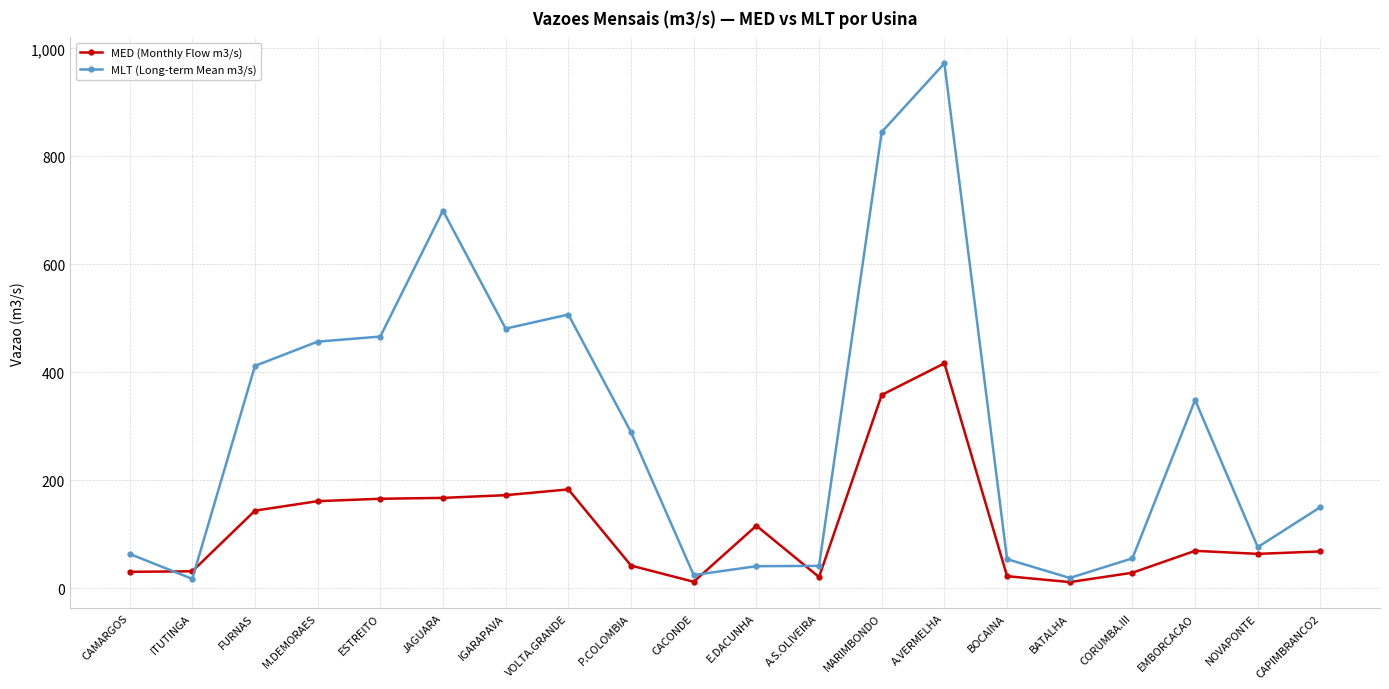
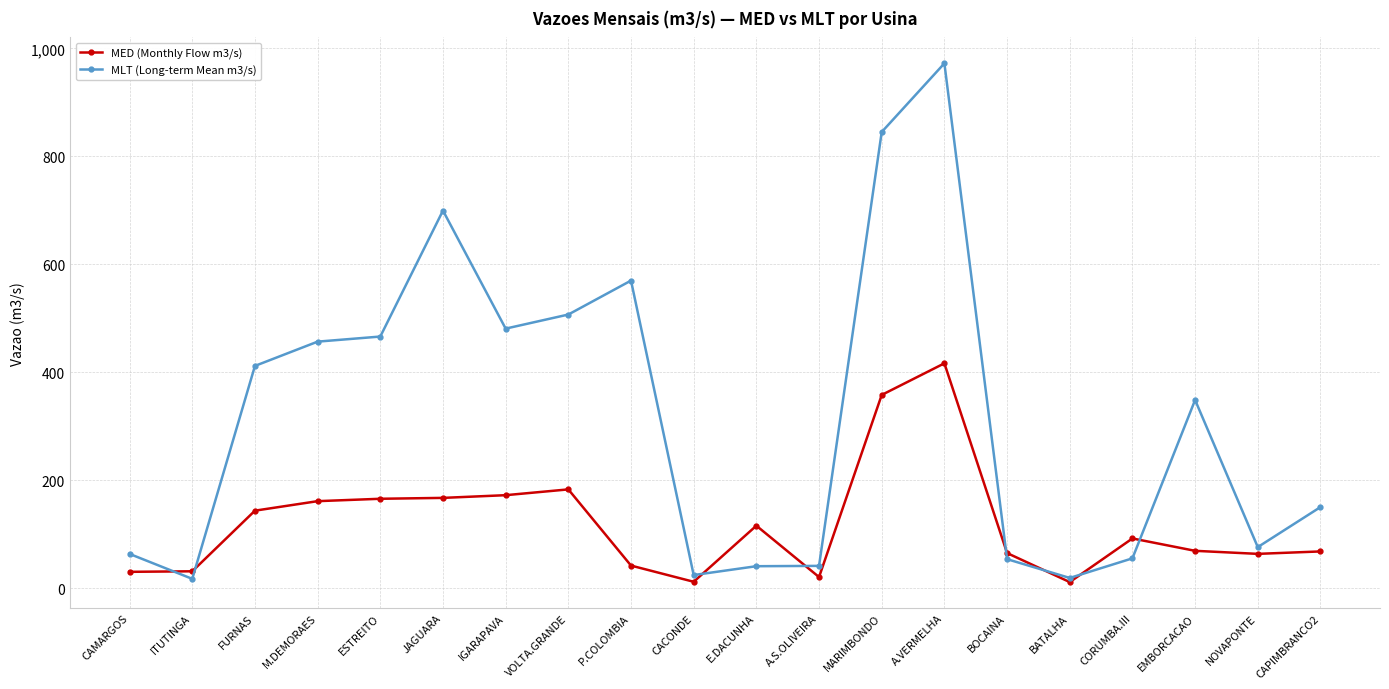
  {
    "MED (Monthly Flow m3/s)": {
      "CAMARGOS": 30,
      "ITUTINGA": 30,
      "FURNAS": 140,
      "M.DEMORAES": 160,
      "ESTREITO": 170,
      "JAGUARA": 170,
      "IGARAPAVA": 170,
      "VOLTA.GRANDE": 180,
      "P.COLOMBIA": 40,
      "CACONDE": 10,
      "E.DACUNHA": 120,
      "A.S.OLIVEIRA": 20,
      "MARIMBONDO": 360,
      "A.VERMELHA": 420,
-     "BOCAINA": 20,
+     "BOCAINA": 70,
      "BATALHA": 10,
-     "CORUMBA.III": 30,
+     "CORUMBA.III": 90,
      "EMBORCACAO": 70,
      "NOVAPONTE": 60,
      "CAPIMBRANCO2": 70
    },
    "MLT (Long-term Mean m3/s)": {
      "CAMARGOS": 60,
      "ITUTINGA": 20,
      "FURNAS": 410,
      "M.DEMORAES": 460,
      "ESTREITO": 470,
      "JAGUARA": 700,
      "IGARAPAVA": 480,
      "VOLTA.GRANDE": 510,
-     "P.COLOMBIA": 290,
+     "P.COLOMBIA": 570,
      "CACONDE": 20,
      "E.DACUNHA": 40,
      "A.S.OLIVEIRA": 40,
      "MARIMBONDO": 850,
      "A.VERMELHA": 970,
      "BOCAINA": 50,
      "BATALHA": 20,
      "CORUMBA.III": 60,
      "EMBORCACAO": 350,
      "NOVAPONTE": 80,
      "CAPIMBRANCO2": 150
    }
  }
